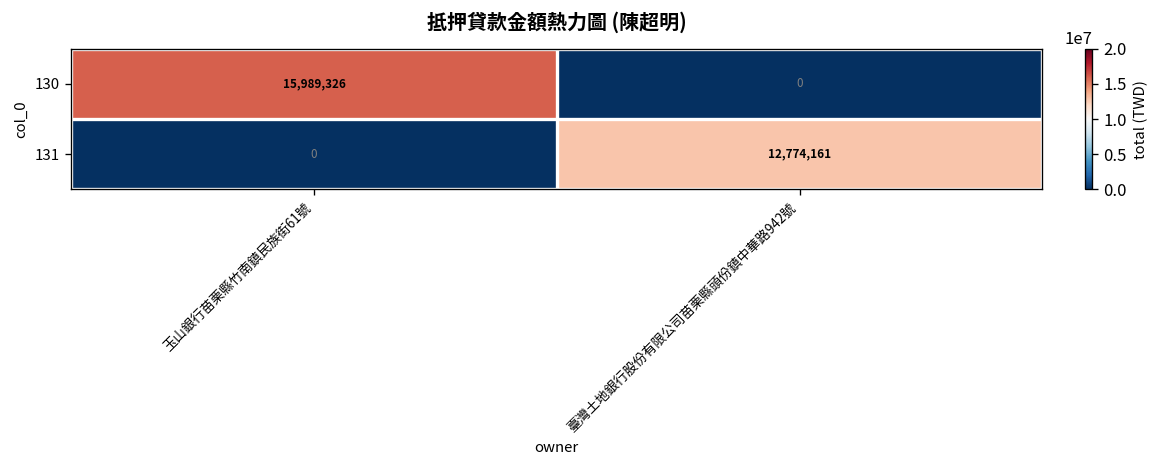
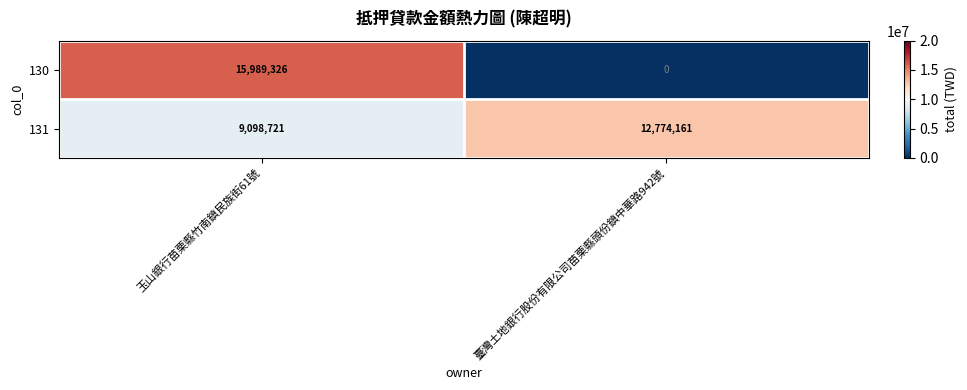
  {
    "130": {
      "玉山銀行苗栗縣竹南鎮民族街61號": "15,989,326",
      "臺灣土地銀行股份有限公司苗栗縣頭份鎮中華路942號": "0"
    },
    "131": {
-     "玉山銀行苗栗縣竹南鎮民族街61號": "0",
+     "玉山銀行苗栗縣竹南鎮民族街61號": "9,098,721",
      "臺灣土地銀行股份有限公司苗栗縣頭份鎮中華路942號": "12,774,161"
    }
  }
